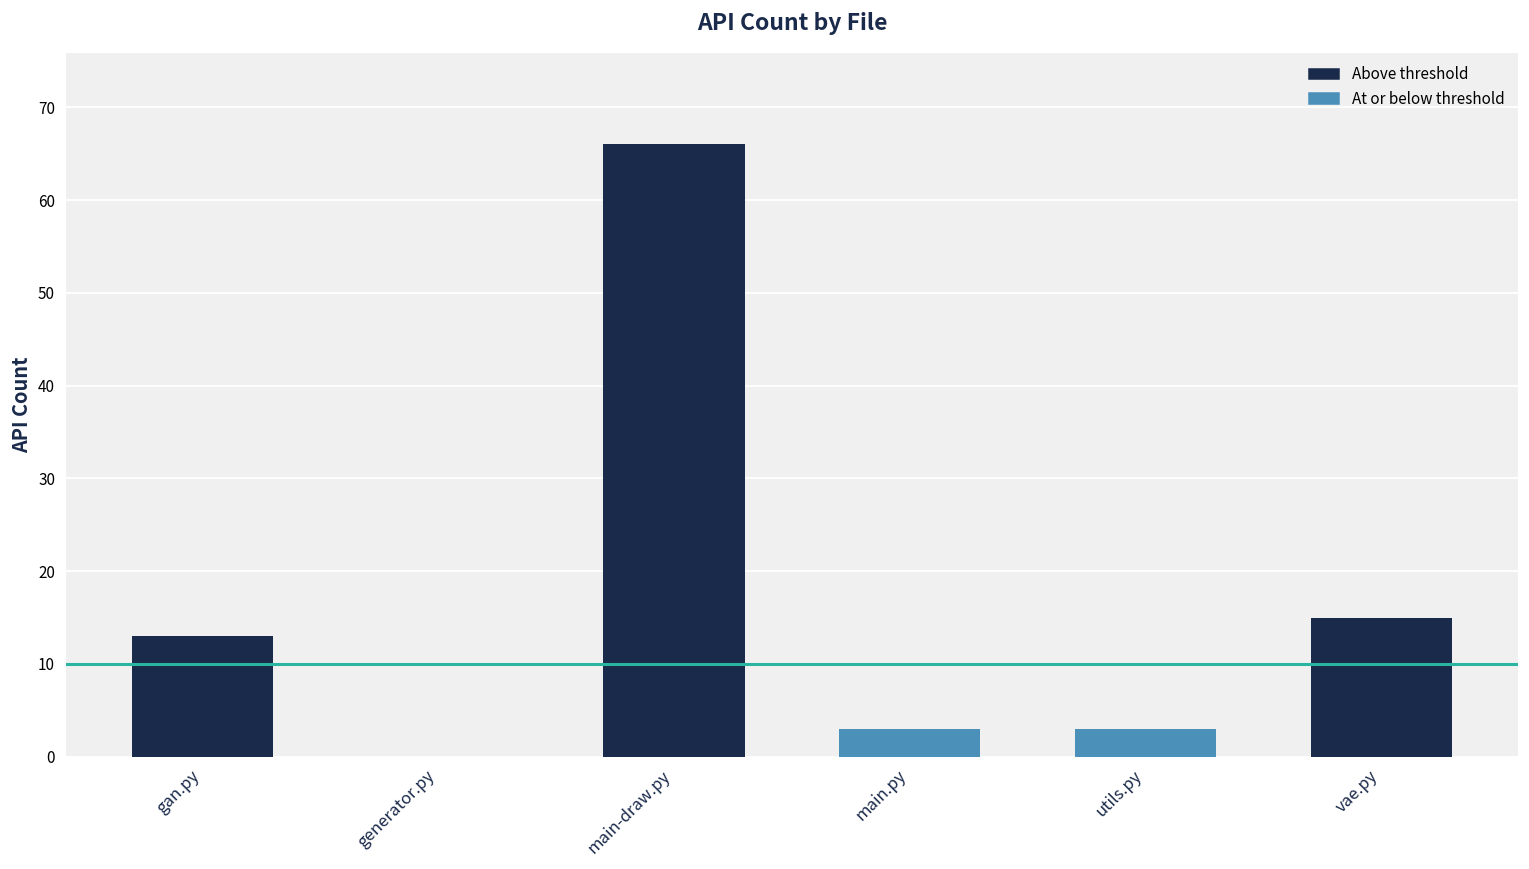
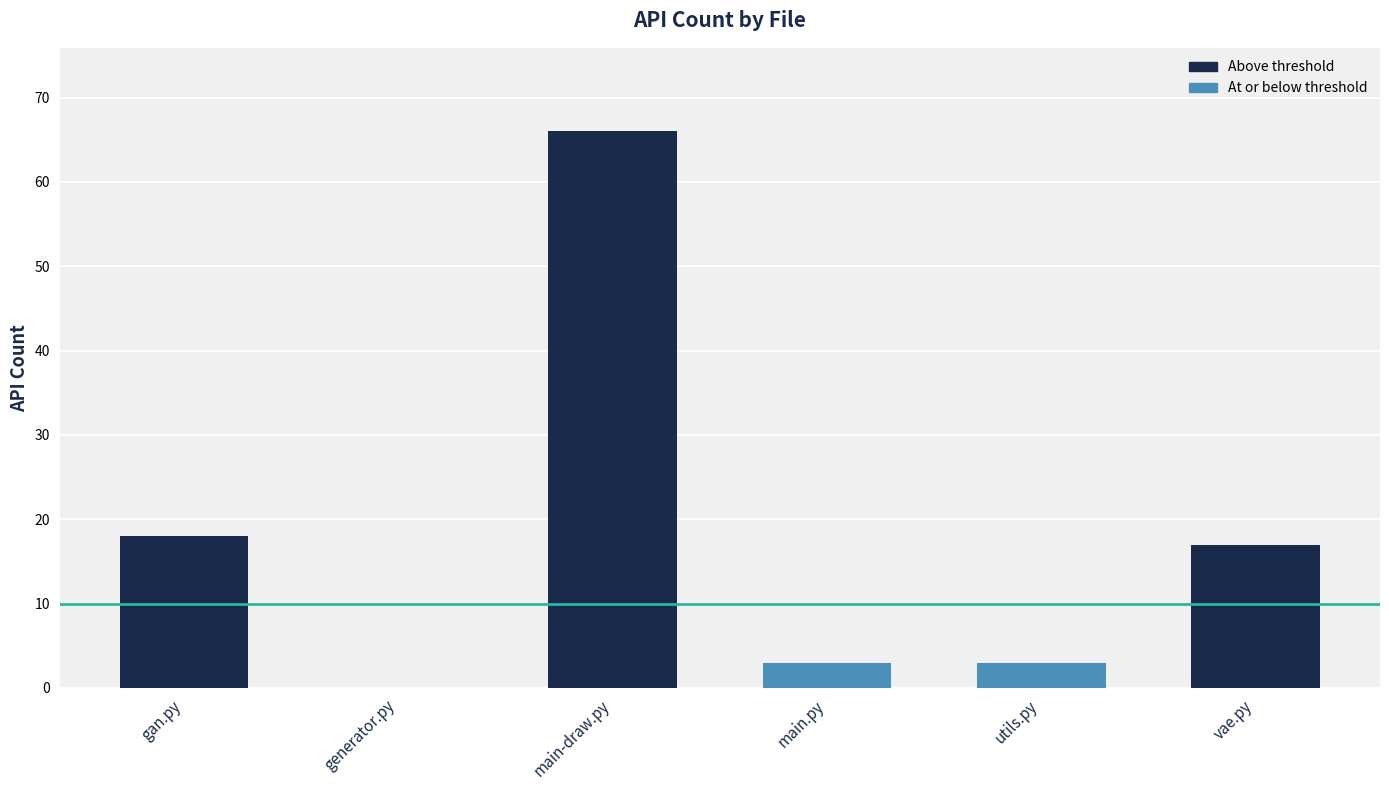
  {
-   "gan.py": 13,
+   "gan.py": 18,
    "generator.py": 0,
    "main-draw.py": 66,
    "main.py": 3,
    "utils.py": 3,
-   "vae.py": 15
+   "vae.py": 17
  }
